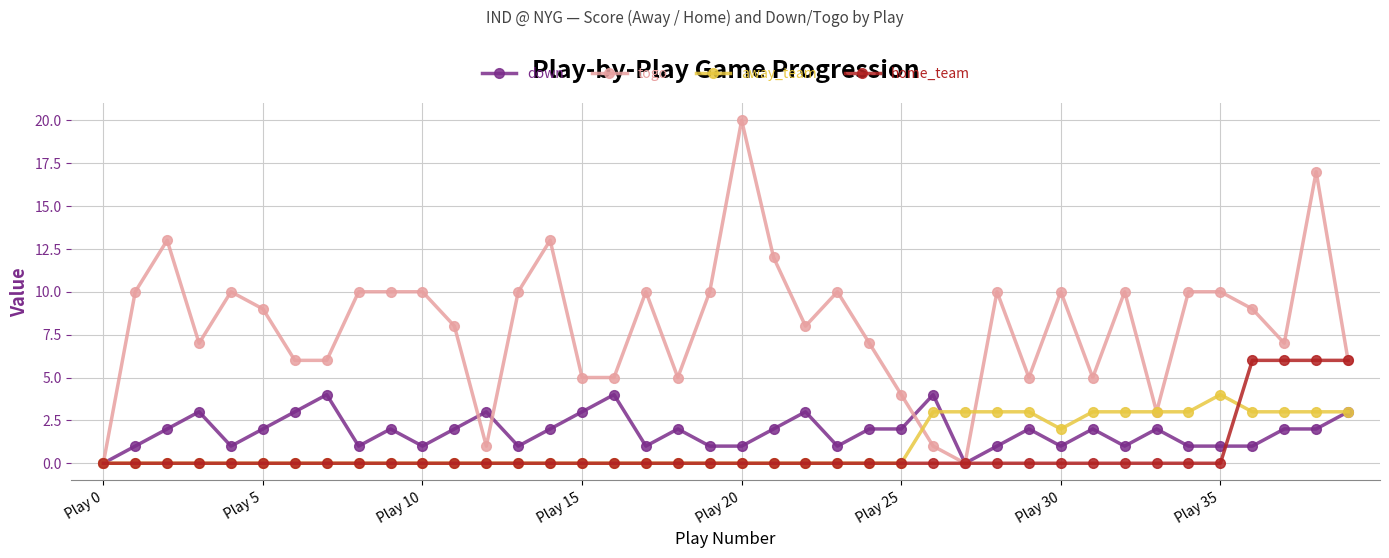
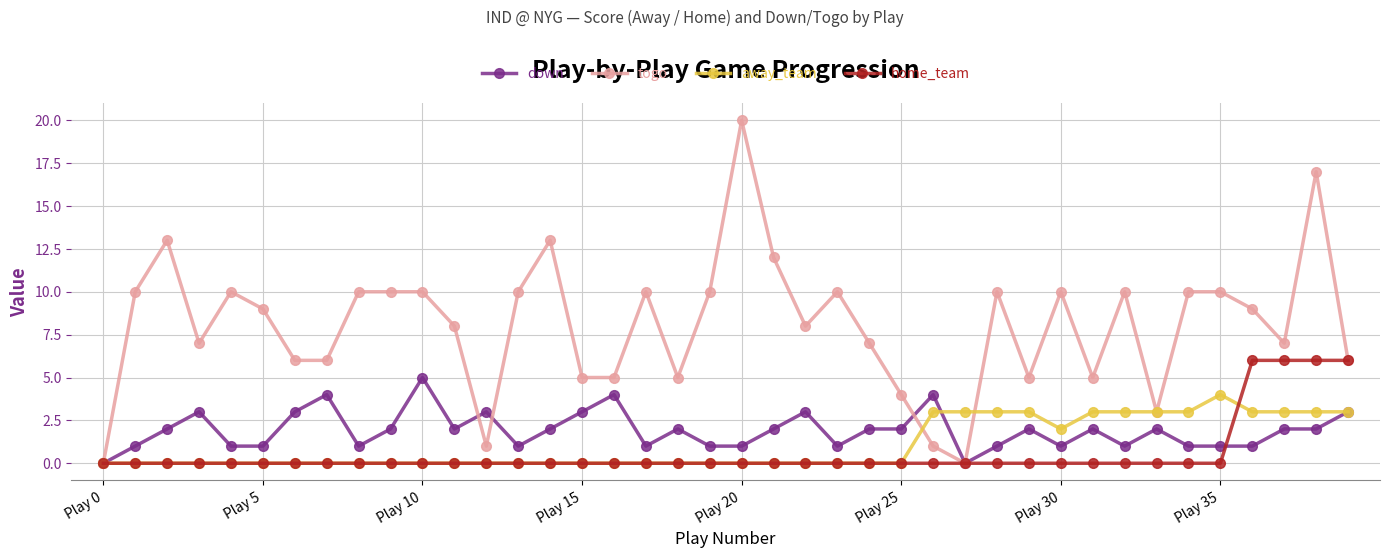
  {
    "down": {
-     "Play 5": 2,
-     "Play 10": 1,
+     "Play 5": 1,
+     "Play 10": 5,
      "Play 15": 3,
      "Play 20": 1,
      "Play 25": 2,
      "Play 30": 1,
      "Play 35": 1
    },
    "togo": {
      "Play 5": 9,
      "Play 10": 10,
      "Play 15": 5,
      "Play 20": 20,
      "Play 25": 4,
      "Play 30": 10,
      "Play 35": 10
    },
    "away_team": {
      "Play 30": 2,
      "Play 35": 4
    },
    "home_team": {
      "Play 30": 0,
      "Play 35": 0
    }
  }
